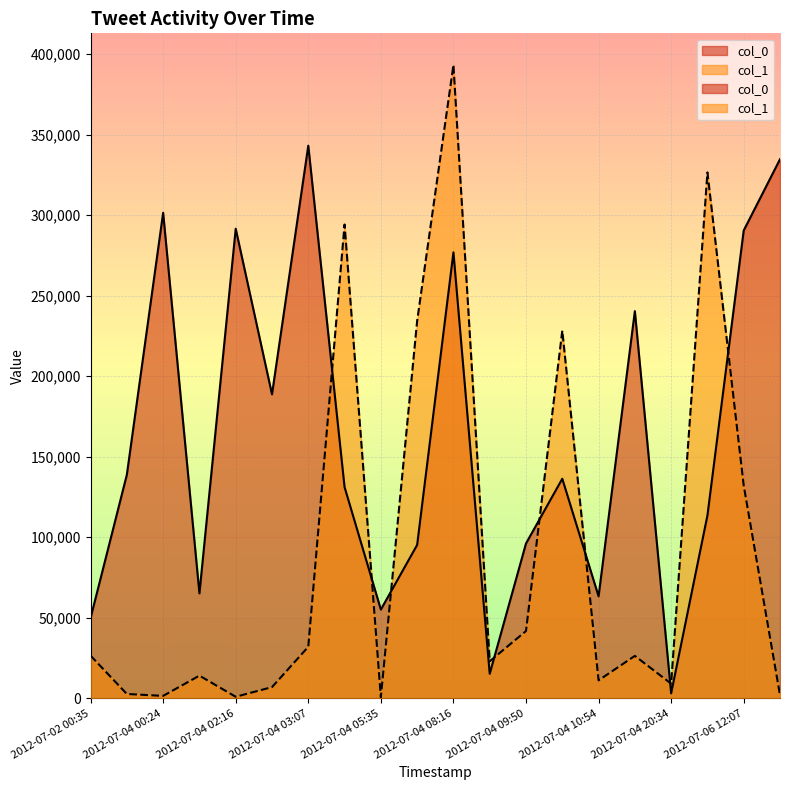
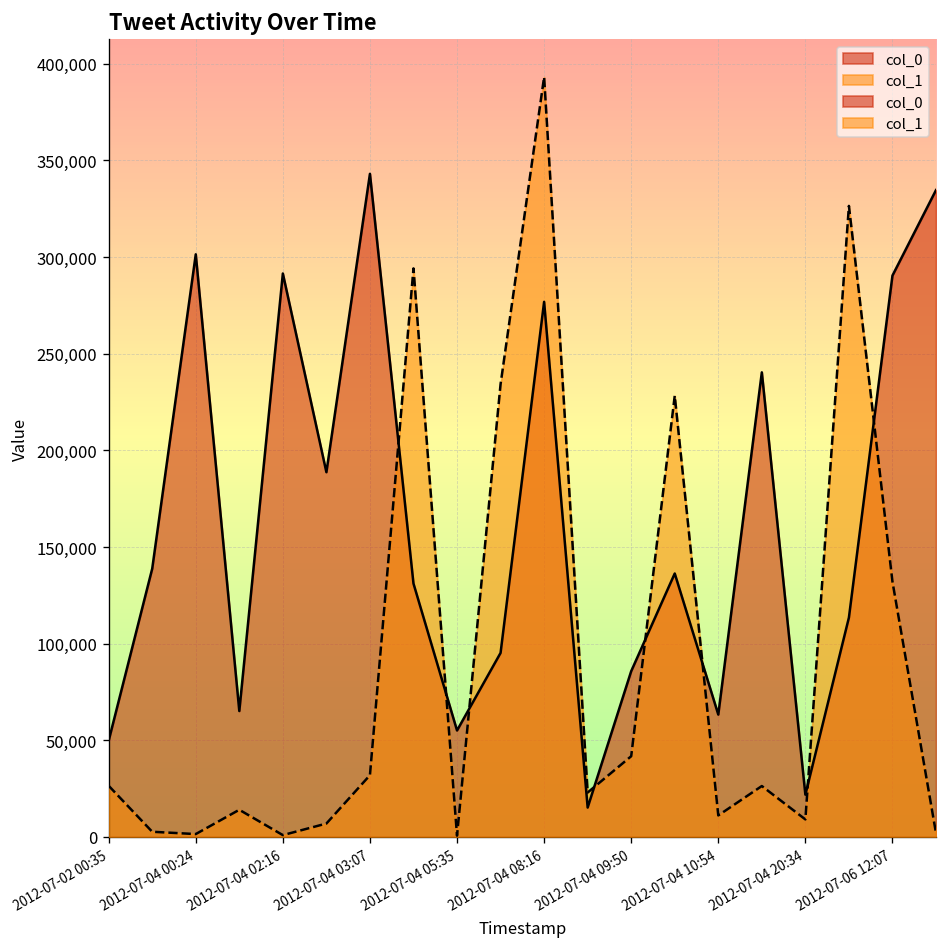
  {
    "col_0": {
      "2012-07-04 00:24": "301,000",
-     "2012-07-04 09:50": "96,000",
-     "2012-07-04 20:34": "3,000"
+     "2012-07-04 09:50": "86,000",
+     "2012-07-04 20:34": "22,000"
    },
    "col_1": {
      "2012-07-04 00:24": "2,000",
      "2012-07-04 09:50": "42,000",
      "2012-07-04 20:34": "9,000"
    }
  }
